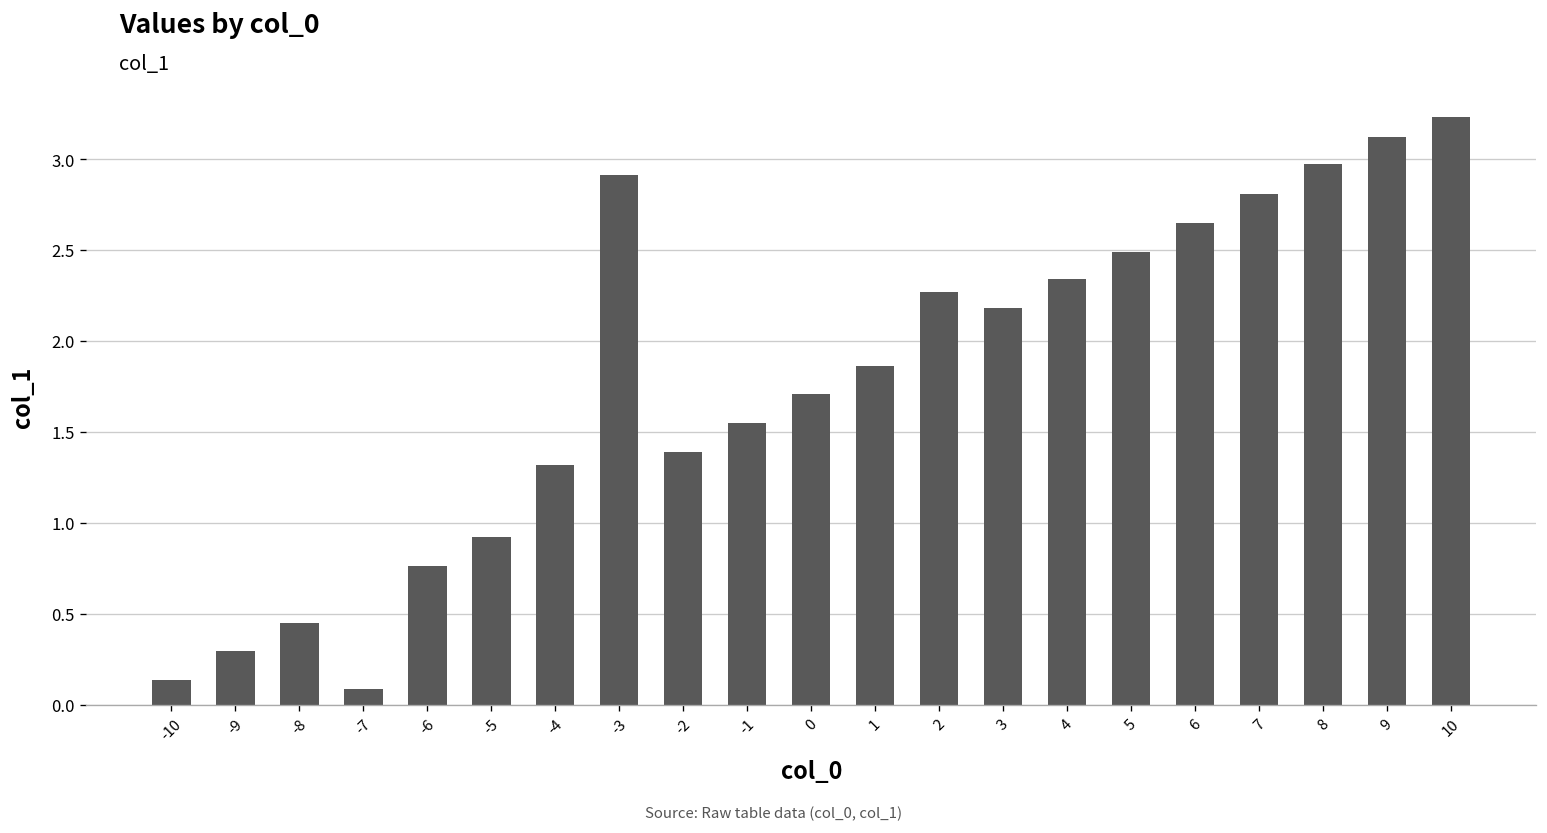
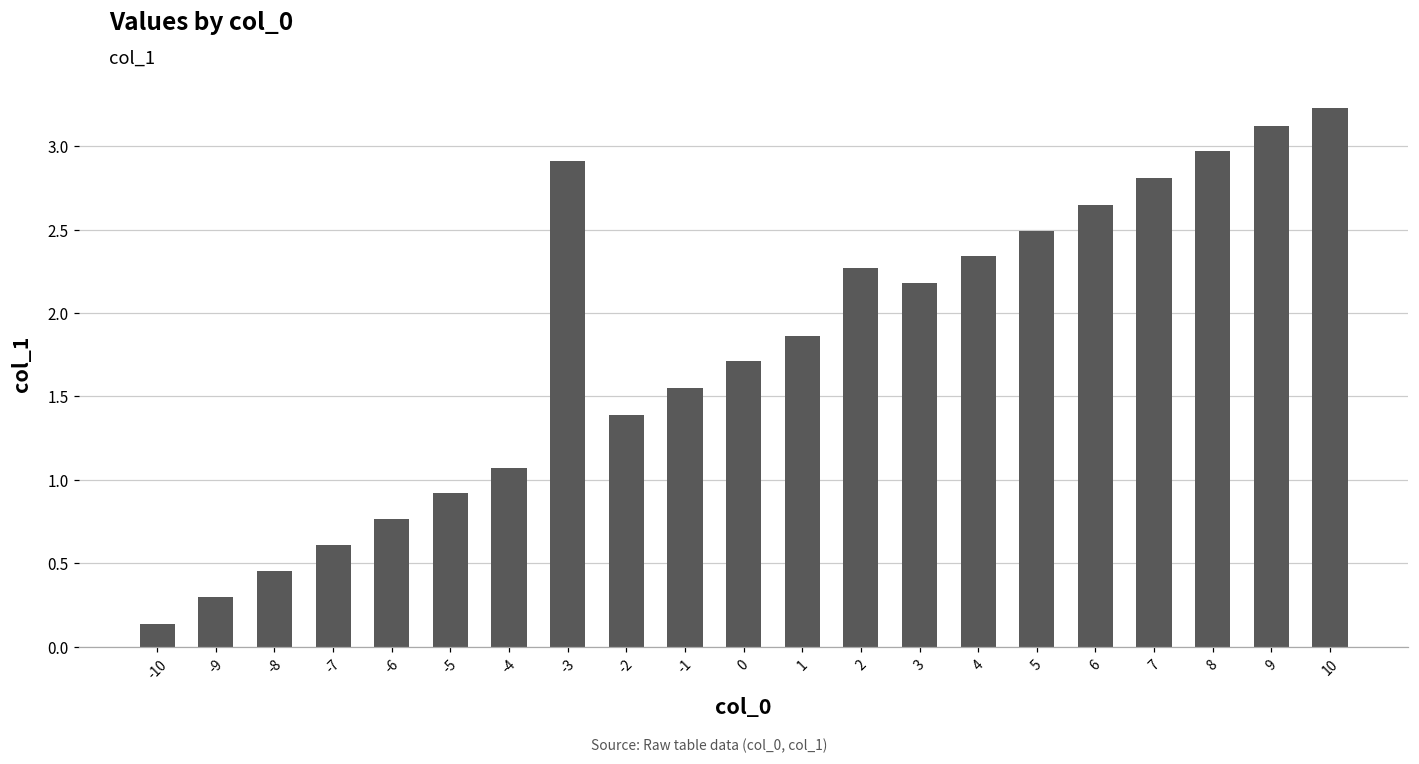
  {
    "-10": 0.14,
    "-9": 0.30,
    "-8": 0.45,
-   "-7": 0.09,
+   "-7": 0.61,
    "-6": 0.77,
    "-5": 0.92,
-   "-4": 1.32,
+   "-4": 1.07,
    "-3": 2.91,
    "-2": 1.39,
    "-1": 1.55,
    "0": 1.71,
    "1": 1.86,
    "2": 2.27,
    "3": 2.18,
    "4": 2.34,
    "5": 2.49,
    "6": 2.65,
    "7": 2.81,
    "8": 2.97,
    "9": 3.12,
    "10": 3.23
  }
